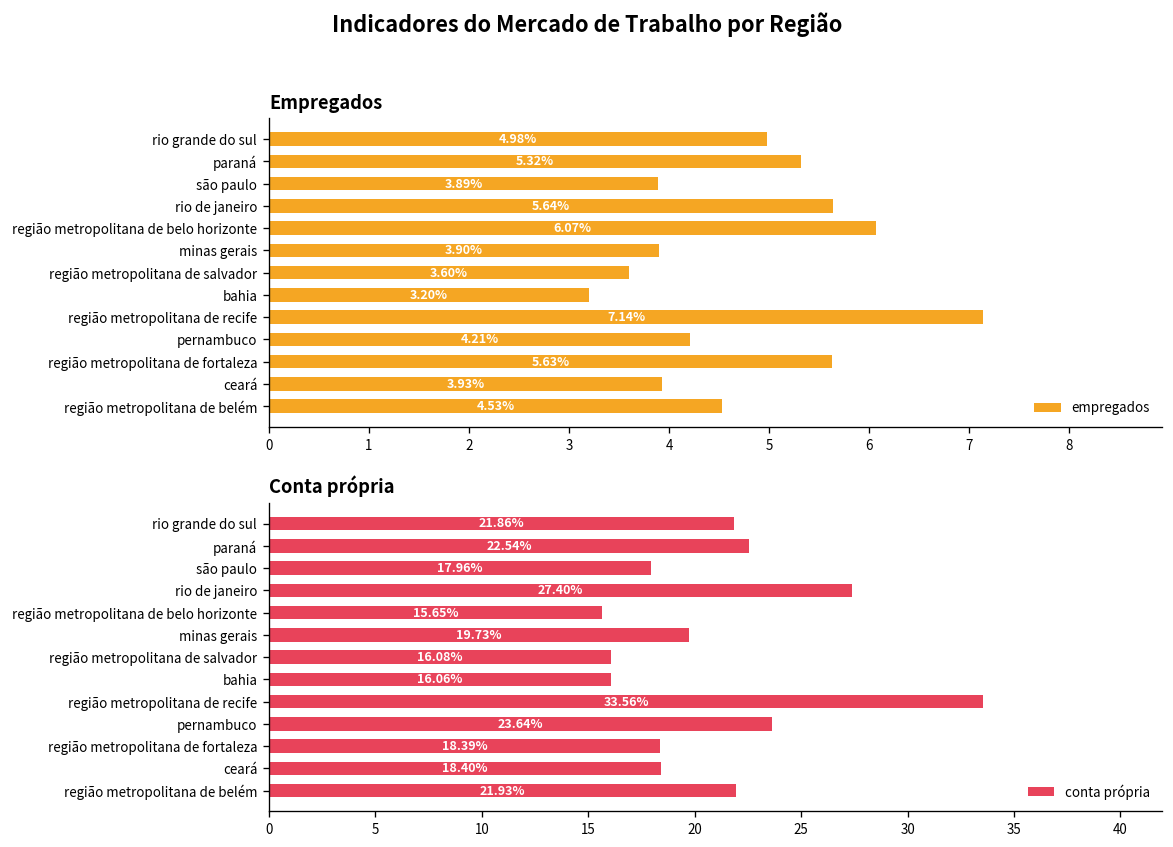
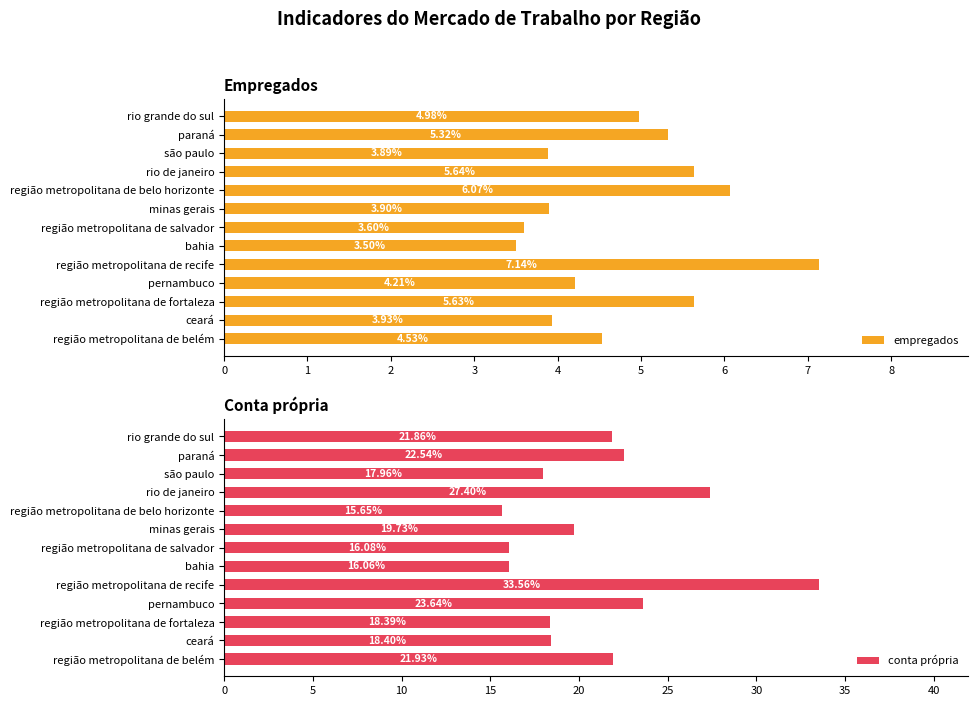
  {
    "Empregados": {
      "rio grande do sul": "4.98%",
      "paraná": "5.32%",
      "são paulo": "3.89%",
      "rio de janeiro": "5.64%",
      "região metropolitana de belo horizonte": "6.07%",
      "minas gerais": "3.90%",
      "região metropolitana de salvador": "3.60%",
-     "bahia": "3.20%",
+     "bahia": "3.50%",
      "região metropolitana de recife": "7.14%",
      "pernambuco": "4.21%",
      "região metropolitana de fortaleza": "5.63%",
      "ceará": "3.93%",
      "região metropolitana de belém": "4.53%"
    },
    "Conta própria": {
      "rio grande do sul": "21.86%",
      "paraná": "22.54%",
      "são paulo": "17.96%",
      "rio de janeiro": "27.40%",
      "região metropolitana de belo horizonte": "15.65%",
      "minas gerais": "19.73%",
      "região metropolitana de salvador": "16.08%",
      "bahia": "16.06%",
      "região metropolitana de recife": "33.56%",
      "pernambuco": "23.64%",
      "região metropolitana de fortaleza": "18.39%",
      "ceará": "18.40%",
      "região metropolitana de belém": "21.93%"
    }
  }
